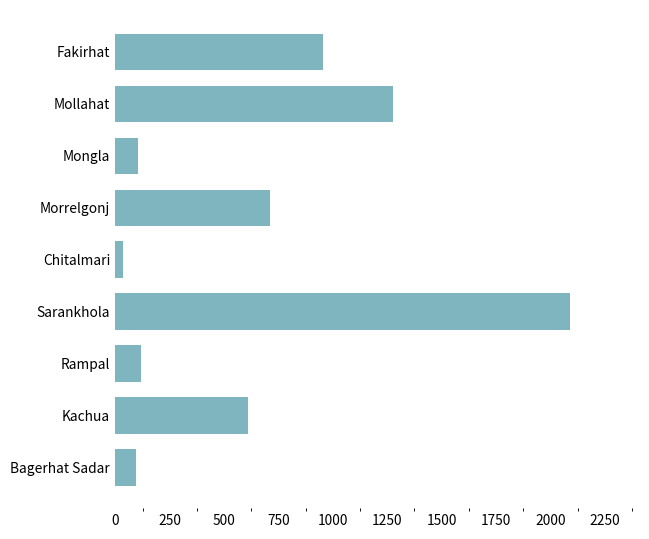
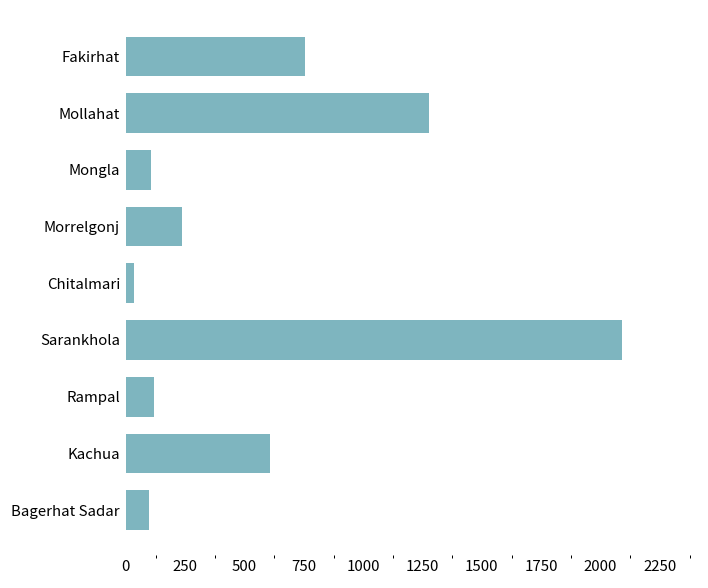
  {
-   "Fakirhat": 950,
+   "Fakirhat": 760,
    "Mollahat": 1280,
    "Mongla": 110,
-   "Morrelgonj": 710,
+   "Morrelgonj": 240,
    "Chitalmari": 30,
    "Sarankhola": 2090,
    "Rampal": 120,
    "Kachua": 610,
    "Bagerhat Sadar": 100
  }
